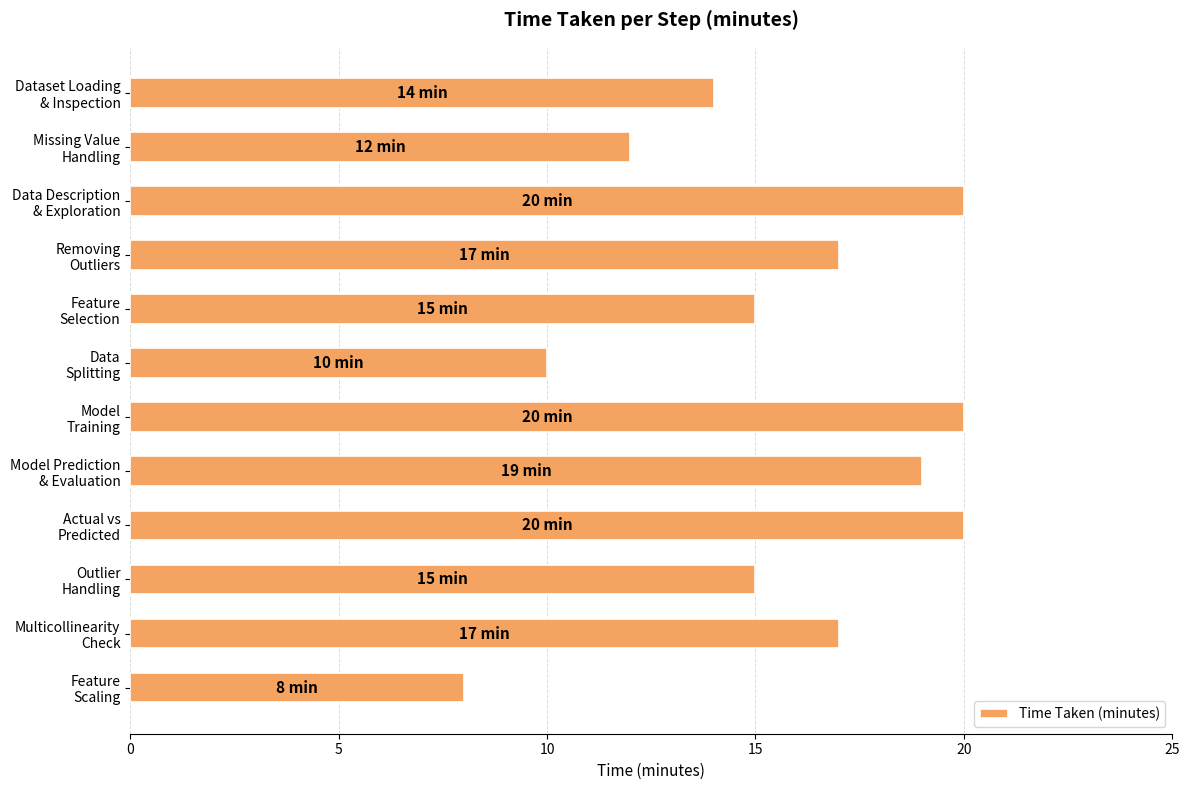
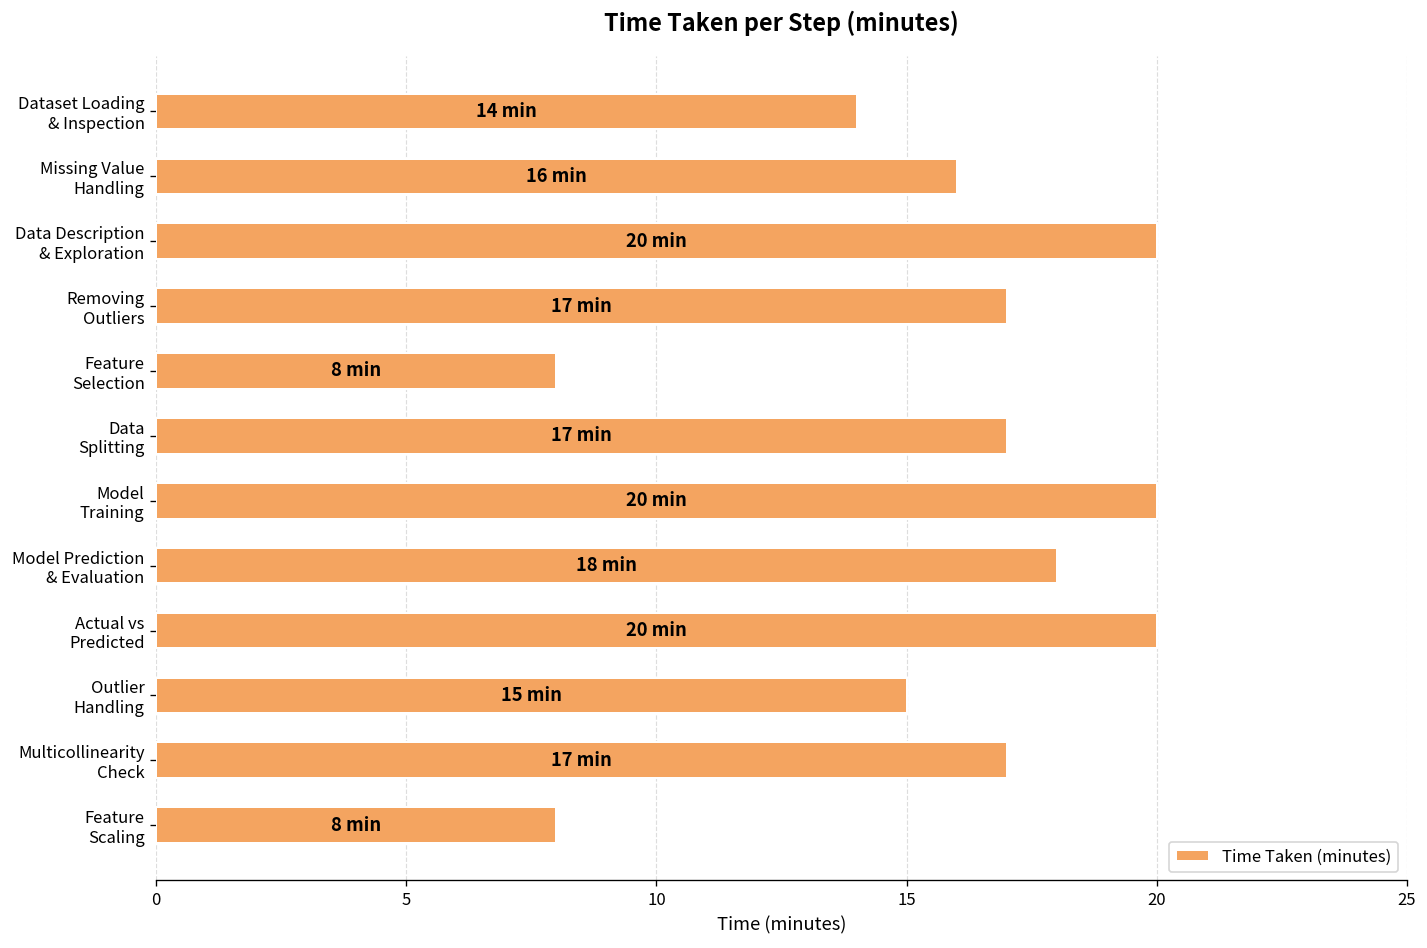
  {
    "Dataset Loading & Inspection": 14,
-   "Missing Value Handling": 12,
+   "Missing Value Handling": 16,
    "Data Description & Exploration": 20,
    "Removing Outliers": 17,
-   "Feature Selection": 15,
-   "Data Splitting": 10,
+   "Feature Selection": 8,
+   "Data Splitting": 17,
    "Model Training": 20,
-   "Model Prediction & Evaluation": 19,
+   "Model Prediction & Evaluation": 18,
    "Actual vs Predicted": 20,
    "Outlier Handling": 15,
    "Multicollinearity Check": 17,
    "Feature Scaling": 8
  }
